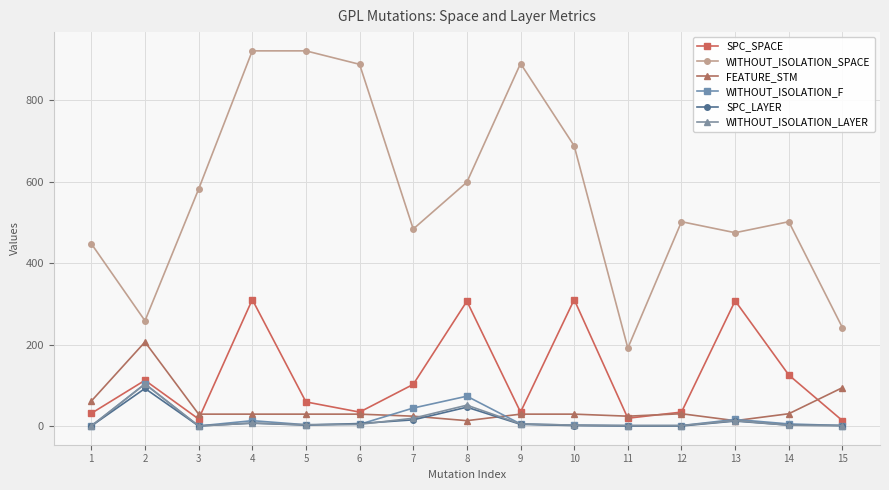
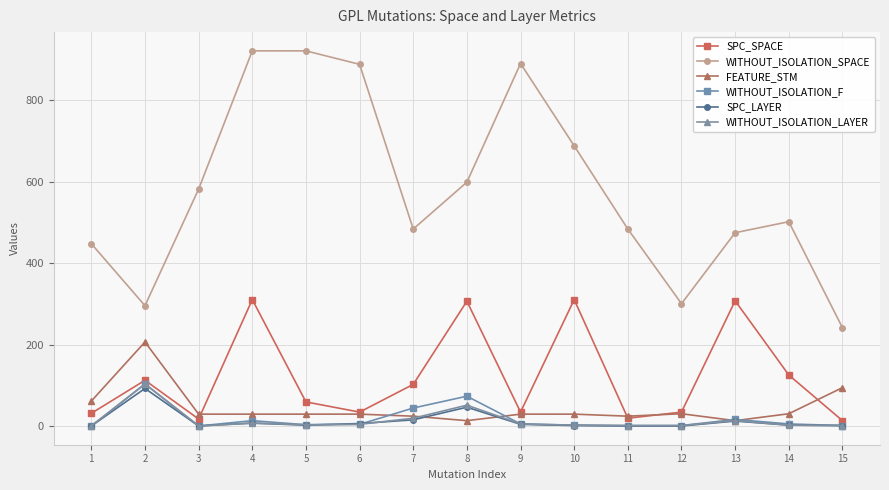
  {
    "WITHOUT_ISOLATION_SPACE": {
      "1": 450,
-     "2": 260,
+     "2": 300,
      "3": 580,
      "4": 920,
      "5": 920,
      "6": 890,
      "7": 480,
      "8": 600,
      "9": 890,
      "10": 690,
-     "11": 190,
-     "12": 500,
+     "11": 480,
+     "12": 300,
      "13": 480,
      "14": 500,
      "15": 240
    }
  }
